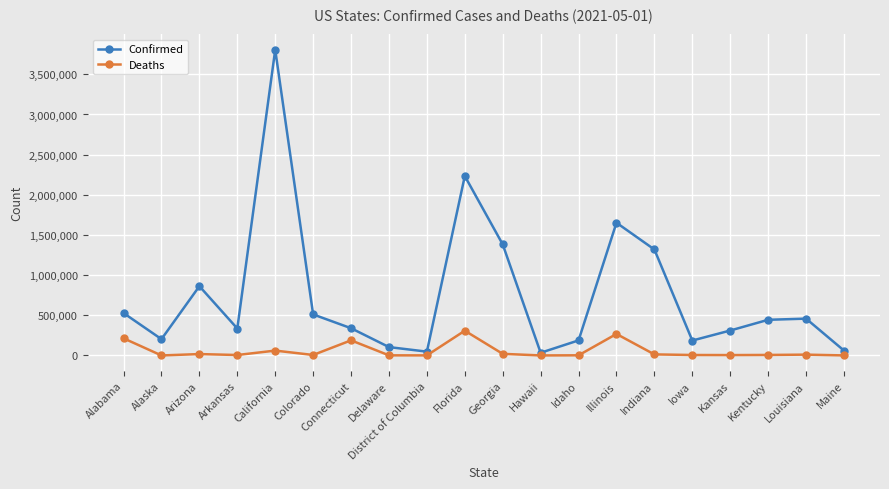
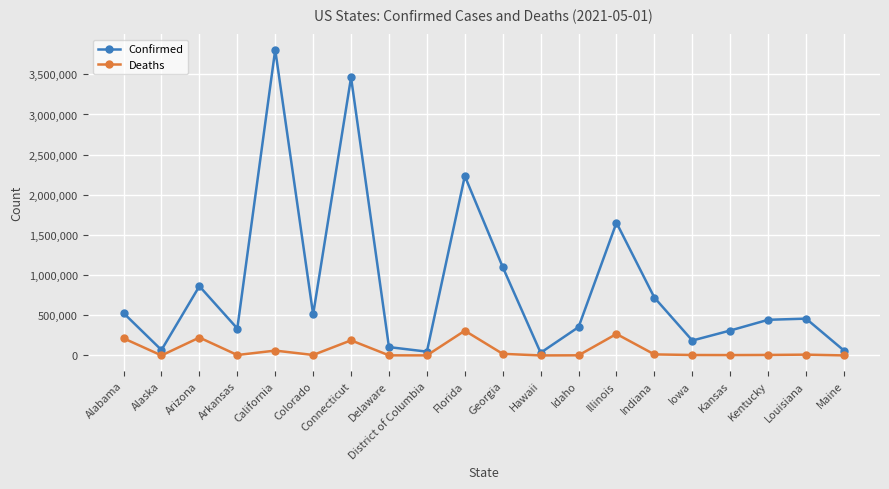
  {
    "Confirmed": {
      "Alabama": "500,000",
-     "Alaska": "200,000",
+     "Alaska": "100,000",
      "Arizona": "900,000",
      "Arkansas": "300,000",
      "California": "3,800,000",
      "Colorado": "500,000",
-     "Connecticut": "300,000",
+     "Connecticut": "3,500,000",
      "Delaware": "100,000",
      "District of Columbia": "0",
      "Florida": "2,200,000",
-     "Georgia": "1,400,000",
+     "Georgia": "1,100,000",
      "Hawaii": "0",
-     "Idaho": "200,000",
+     "Idaho": "400,000",
      "Illinois": "1,700,000",
-     "Indiana": "1,300,000",
+     "Indiana": "700,000",
      "Iowa": "200,000",
      "Kansas": "300,000",
      "Kentucky": "400,000",
      "Louisiana": "500,000",
      "Maine": "100,000"
    },
    "Deaths": {
      "Alabama": "200,000",
      "Alaska": "0",
-     "Arizona": "0",
+     "Arizona": "200,000",
      "Arkansas": "0",
      "California": "100,000",
      "Colorado": "0",
      "Connecticut": "200,000",
      "Delaware": "0",
      "District of Columbia": "0",
      "Florida": "300,000",
      "Georgia": "0",
      "Hawaii": "0",
      "Idaho": "0",
      "Illinois": "300,000",
      "Indiana": "0",
      "Iowa": "0",
      "Kansas": "0",
      "Kentucky": "0",
      "Louisiana": "0",
      "Maine": "0"
    }
  }
